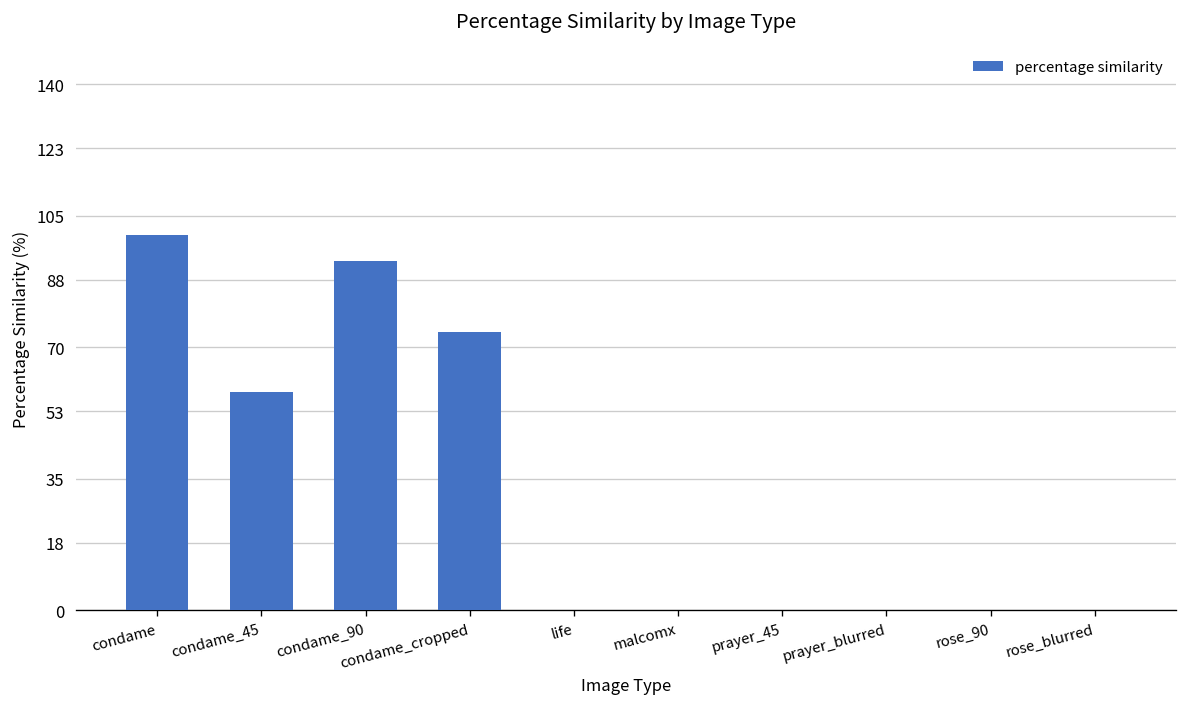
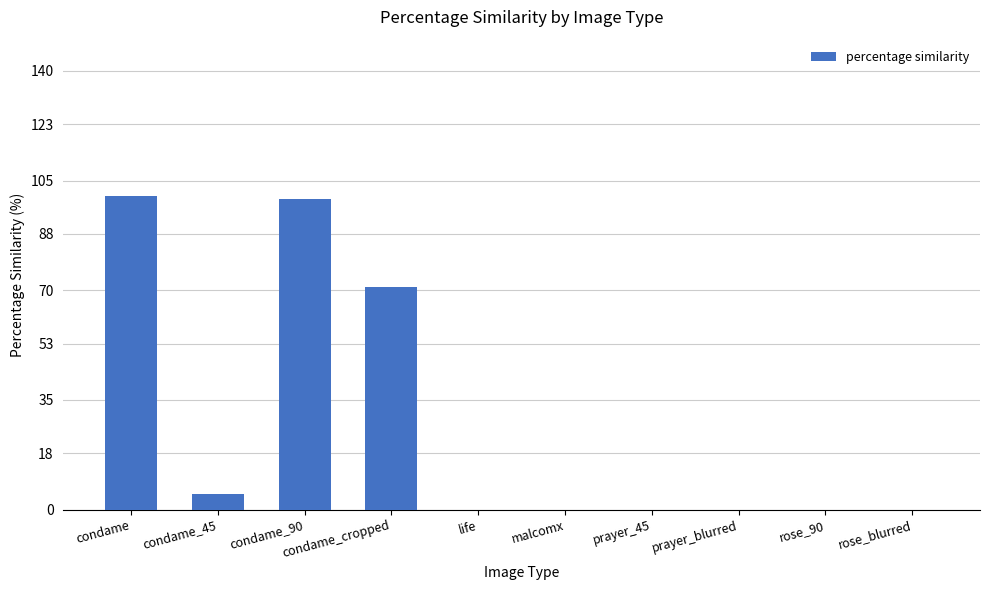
  {
    "condame": 100,
-   "condame_45": 58,
-   "condame_90": 93,
-   "condame_cropped": 74,
+   "condame_45": 5,
+   "condame_90": 99,
+   "condame_cropped": 71,
    "life": 0,
    "malcomx": 0,
    "prayer_45": 0,
    "prayer_blurred": 0,
    "rose_90": 0,
    "rose_blurred": 0
  }
